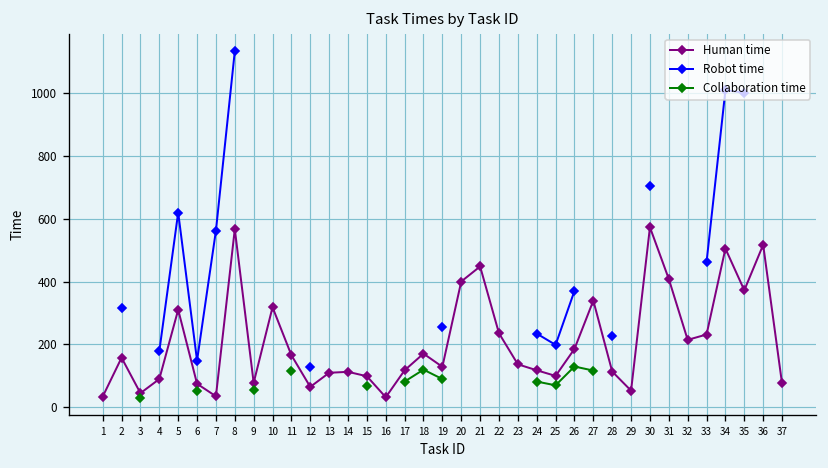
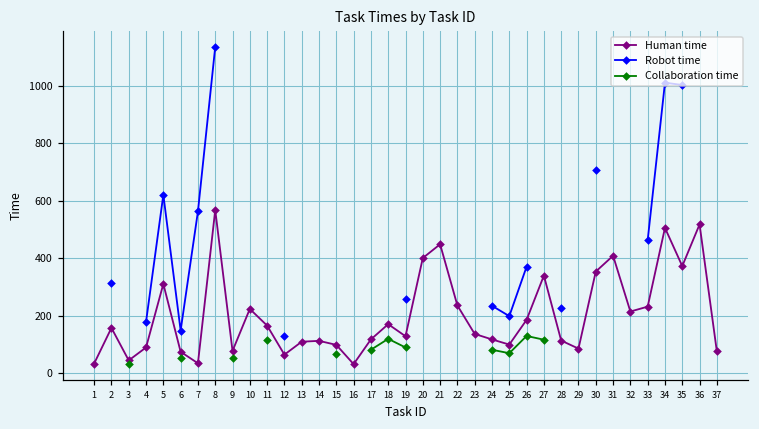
  {
    "Human time": {
      "1": 30,
      "2": 160,
      "3": 40,
      "4": 90,
      "5": 310,
      "6": 70,
      "7": 30,
      "8": 570,
      "9": 80,
-     "10": 320,
+     "10": 220,
      "11": 170,
      "12": 60,
      "13": 110,
      "14": 110,
      "15": 100,
      "16": 30,
      "17": 120,
      "18": 170,
      "19": 130,
      "20": 400,
      "21": 450,
      "22": 240,
      "23": 140,
      "24": 120,
      "25": 100,
      "26": 190,
      "27": 340,
      "28": 110,
-     "29": 50,
-     "30": 570,
+     "29": 90,
+     "30": 350,
      "31": 410,
      "32": 210,
      "33": 230,
      "34": 510,
      "35": 370,
      "36": 520,
      "37": 80
    },
    "Robot time": {
      "2": 310,
      "4": 180,
      "5": 620,
      "6": 150,
      "7": 560,
      "8": 1130,
      "12": 130,
      "19": 260,
      "24": 230,
      "25": 200,
      "26": 370,
      "28": 230,
      "30": 710,
      "33": 460
    },
    "Collaboration time": {
      "3": 30,
      "6": 50,
      "9": 50,
      "11": 120,
      "15": 70,
      "17": 80,
      "18": 120,
      "19": 90,
      "24": 80,
      "25": 70,
      "26": 130,
      "27": 120
    }
  }
